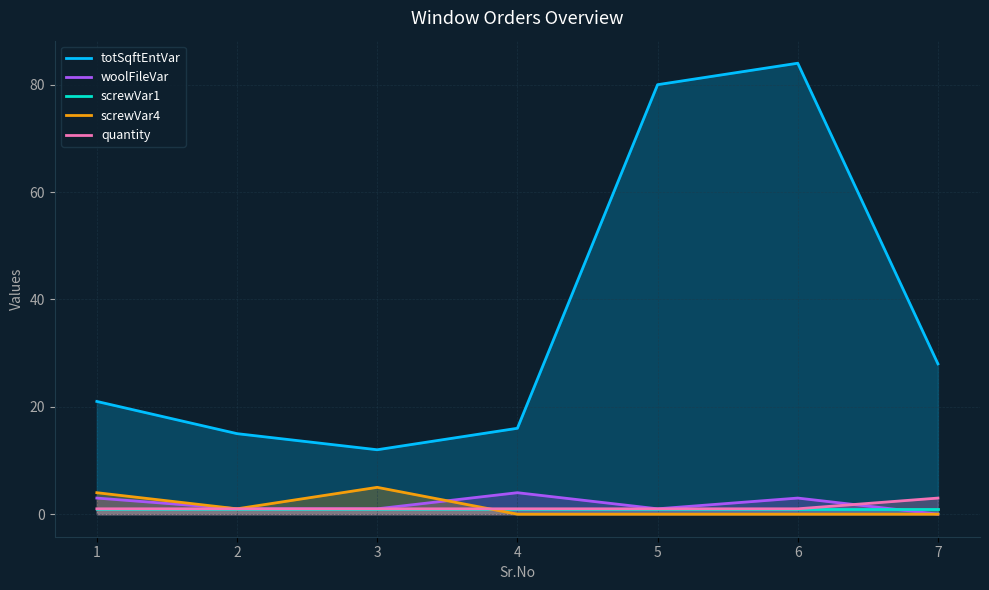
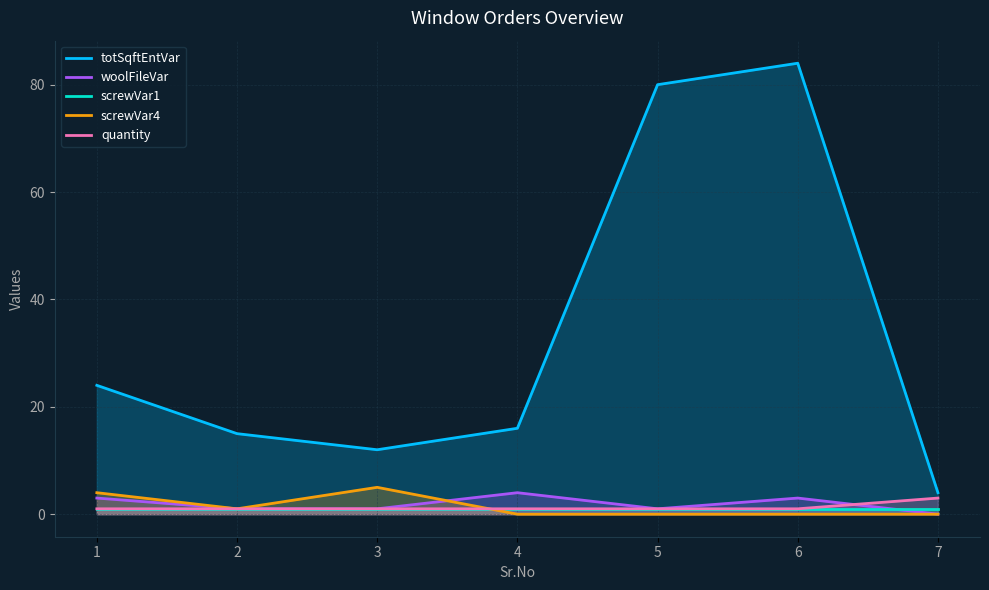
  {
    "totSqftEntVar": {
-     "1": 21,
+     "1": 24,
      "2": 15,
      "3": 12,
      "4": 16,
      "5": 80,
      "6": 84,
-     "7": 28
+     "7": 4
    },
    "woolFileVar": {
      "1": 3,
      "4": 4,
      "6": 3
    },
    "screwVar1": {
      "7": 1
    },
    "screwVar4": {
      "1": 4,
      "3": 5,
      "4": 0,
      "5": 0,
      "6": 0
    },
    "quantity": {
      "7": 3
    }
  }
